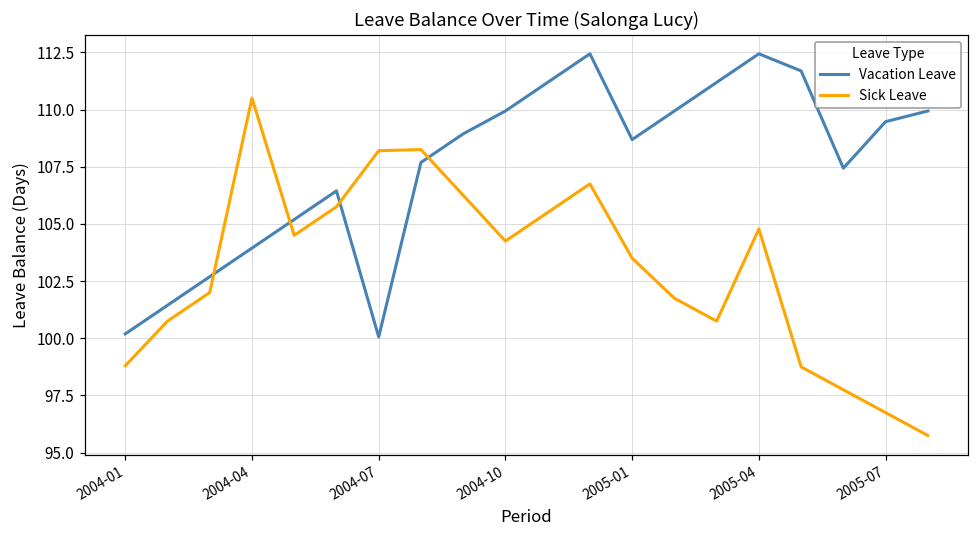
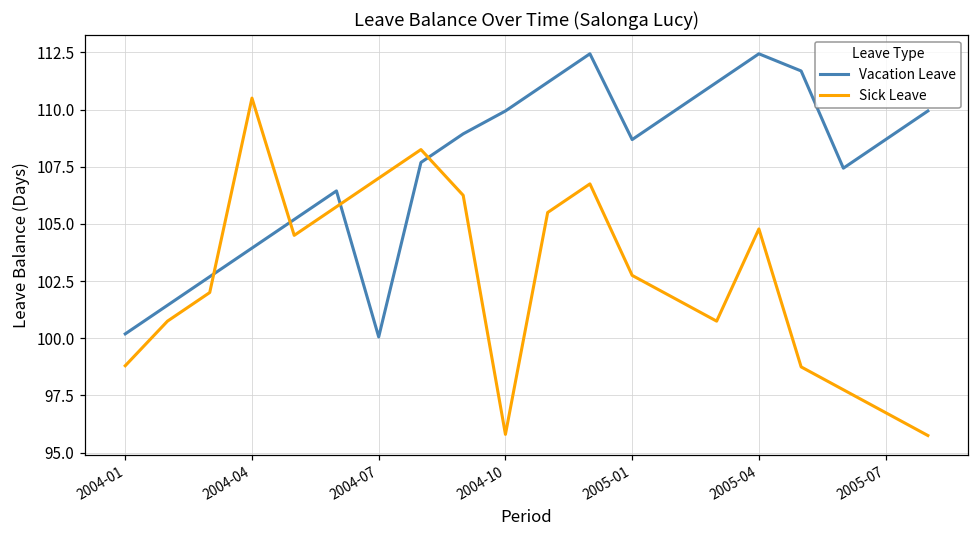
  {
    "Vacation Leave": {
      "2004-01": 100.2,
      "2004-04": 103.9,
      "2004-07": 100.1,
      "2004-10": 109.9,
      "2005-01": 108.7,
      "2005-04": 112.4,
-     "2005-07": 109.5
+     "2005-07": 108.7
    },
    "Sick Leave": {
      "2004-01": 98.8,
      "2004-04": 110.5,
-     "2004-07": 108.2,
-     "2004-10": 104.3,
-     "2005-01": 103.5,
+     "2004-07": 107.0,
+     "2004-10": 95.8,
+     "2005-01": 102.8,
      "2005-04": 104.8,
      "2005-07": 96.8
    }
  }
